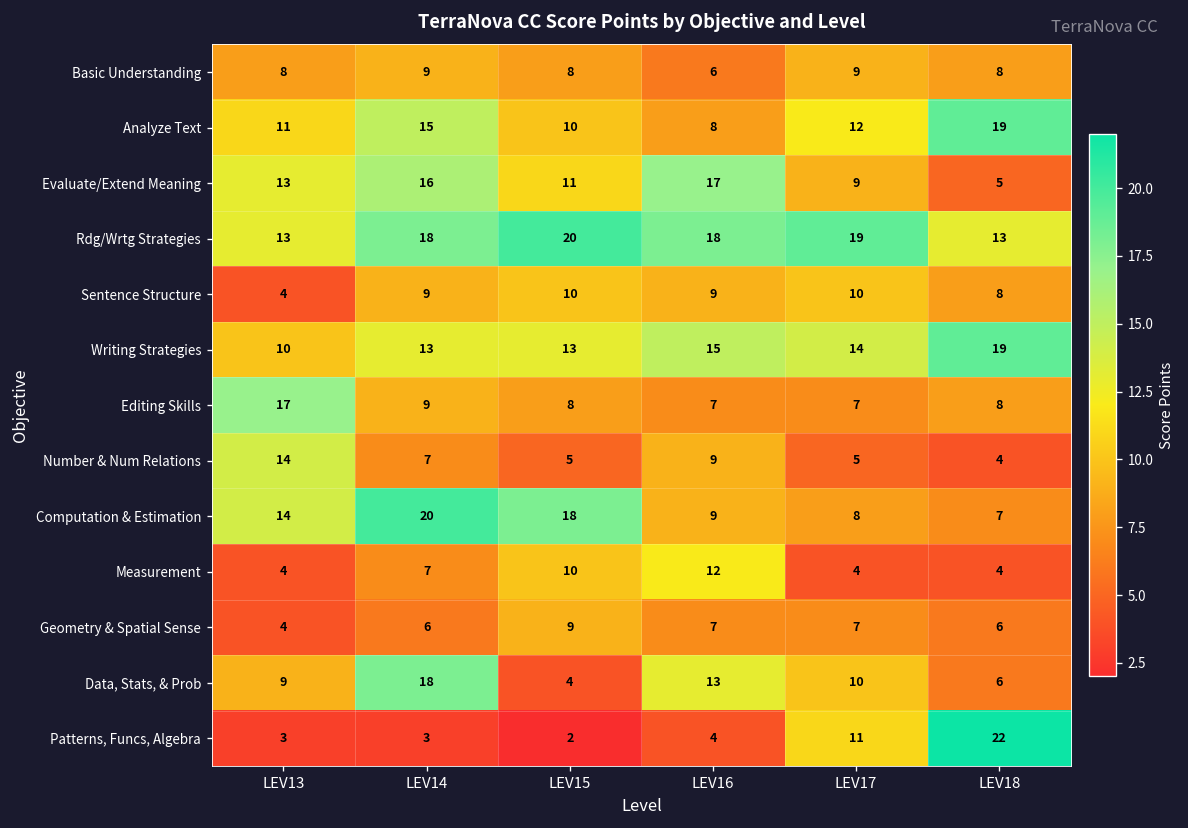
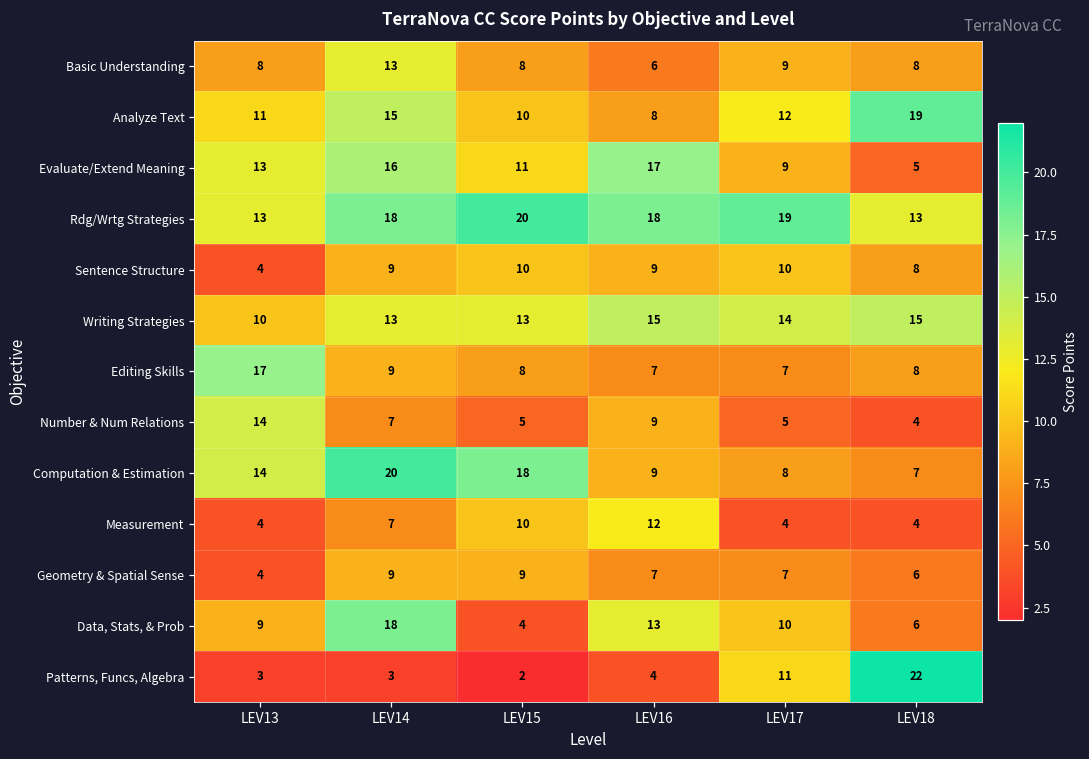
  {
    "Basic Understanding": {
      "LEV13": 8,
-     "LEV14": 9,
+     "LEV14": 13,
      "LEV15": 8,
      "LEV16": 6,
      "LEV17": 9,
      "LEV18": 8
    },
    "Analyze Text": {
      "LEV13": 11,
      "LEV14": 15,
      "LEV15": 10,
      "LEV16": 8,
      "LEV17": 12,
      "LEV18": 19
    },
    "Evaluate/Extend Meaning": {
      "LEV13": 13,
      "LEV14": 16,
      "LEV15": 11,
      "LEV16": 17,
      "LEV17": 9,
      "LEV18": 5
    },
    "Rdg/Wrtg Strategies": {
      "LEV13": 13,
      "LEV14": 18,
      "LEV15": 20,
      "LEV16": 18,
      "LEV17": 19,
      "LEV18": 13
    },
    "Sentence Structure": {
      "LEV13": 4,
      "LEV14": 9,
      "LEV15": 10,
      "LEV16": 9,
      "LEV17": 10,
      "LEV18": 8
    },
    "Writing Strategies": {
      "LEV13": 10,
      "LEV14": 13,
      "LEV15": 13,
      "LEV16": 15,
      "LEV17": 14,
-     "LEV18": 19
+     "LEV18": 15
    },
    "Editing Skills": {
      "LEV13": 17,
      "LEV14": 9,
      "LEV15": 8,
      "LEV16": 7,
      "LEV17": 7,
      "LEV18": 8
    },
    "Number & Num Relations": {
      "LEV13": 14,
      "LEV14": 7,
      "LEV15": 5,
      "LEV16": 9,
      "LEV17": 5,
      "LEV18": 4
    },
    "Computation & Estimation": {
      "LEV13": 14,
      "LEV14": 20,
      "LEV15": 18,
      "LEV16": 9,
      "LEV17": 8,
      "LEV18": 7
    },
    "Measurement": {
      "LEV13": 4,
      "LEV14": 7,
      "LEV15": 10,
      "LEV16": 12,
      "LEV17": 4,
      "LEV18": 4
    },
    "Geometry & Spatial Sense": {
      "LEV13": 4,
-     "LEV14": 6,
+     "LEV14": 9,
      "LEV15": 9,
      "LEV16": 7,
      "LEV17": 7,
      "LEV18": 6
    },
    "Data, Stats, & Prob": {
      "LEV13": 9,
      "LEV14": 18,
      "LEV15": 4,
      "LEV16": 13,
      "LEV17": 10,
      "LEV18": 6
    },
    "Patterns, Funcs, Algebra": {
      "LEV13": 3,
      "LEV14": 3,
      "LEV15": 2,
      "LEV16": 4,
      "LEV17": 11,
      "LEV18": 22
    }
  }
